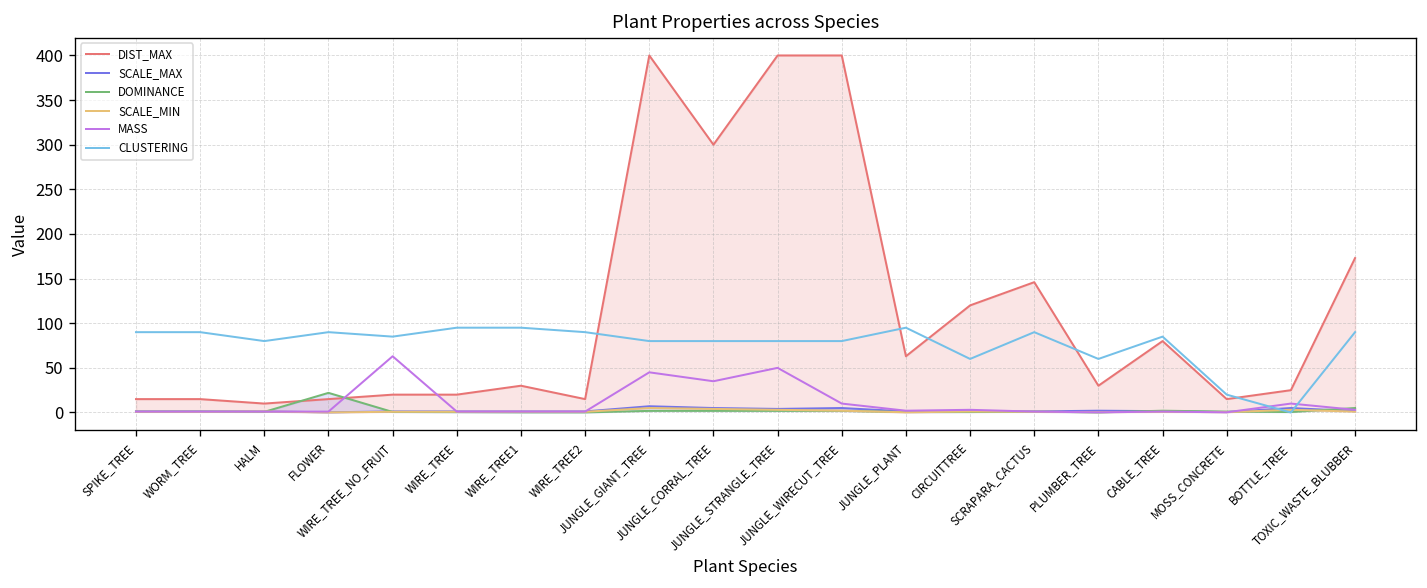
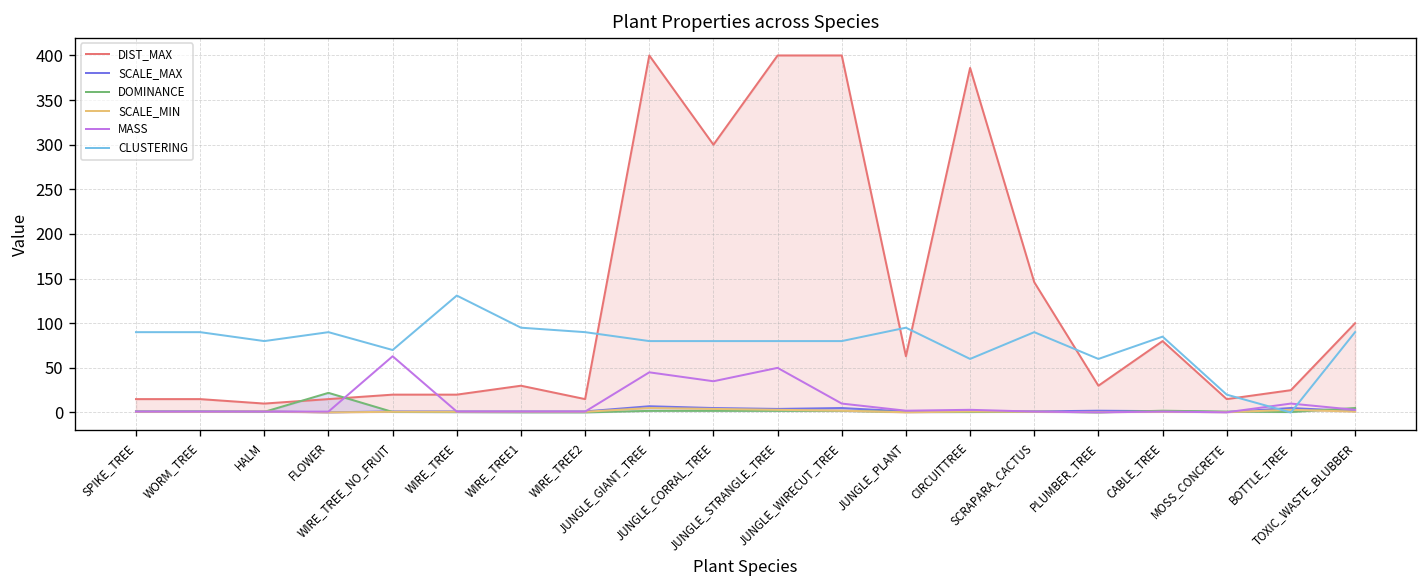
  {
    "DIST_MAX": {
      "SPIKE_TREE": 20,
      "WORM_TREE": 20,
      "HALM": 10,
      "FLOWER": 20,
      "WIRE_TREE_NO_FRUIT": 20,
      "WIRE_TREE": 20,
      "WIRE_TREE1": 30,
      "WIRE_TREE2": 20,
      "JUNGLE_GIANT_TREE": 400,
      "JUNGLE_CORRAL_TREE": 300,
      "JUNGLE_STRANGLE_TREE": 400,
      "JUNGLE_WIRECUT_TREE": 400,
      "JUNGLE_PLANT": 60,
-     "CIRCUITTREE": 120,
+     "CIRCUITTREE": 390,
      "SCRAPARA_CACTUS": 150,
      "PLUMBER_TREE": 30,
      "CABLE_TREE": 80,
      "MOSS_CONCRETE": 20,
      "BOTTLE_TREE": 30,
-     "TOXIC_WASTE_BLUBBER": 170
+     "TOXIC_WASTE_BLUBBER": 100
    },
    "MASS": {
      "WIRE_TREE_NO_FRUIT": 60,
      "JUNGLE_GIANT_TREE": 50,
      "JUNGLE_CORRAL_TREE": 40,
      "JUNGLE_STRANGLE_TREE": 50,
      "JUNGLE_WIRECUT_TREE": 10,
      "BOTTLE_TREE": 10
    },
    "CLUSTERING": {
      "SPIKE_TREE": 90,
      "WORM_TREE": 90,
      "HALM": 80,
      "FLOWER": 90,
-     "WIRE_TREE_NO_FRUIT": 90,
-     "WIRE_TREE": 100,
+     "WIRE_TREE_NO_FRUIT": 70,
+     "WIRE_TREE": 130,
      "WIRE_TREE1": 100,
      "WIRE_TREE2": 90,
      "JUNGLE_GIANT_TREE": 80,
      "JUNGLE_CORRAL_TREE": 80,
      "JUNGLE_STRANGLE_TREE": 80,
      "JUNGLE_WIRECUT_TREE": 80,
      "JUNGLE_PLANT": 100,
      "CIRCUITTREE": 60,
      "SCRAPARA_CACTUS": 90,
      "PLUMBER_TREE": 60,
      "CABLE_TREE": 90,
      "MOSS_CONCRETE": 20,
      "TOXIC_WASTE_BLUBBER": 90
    }
  }
